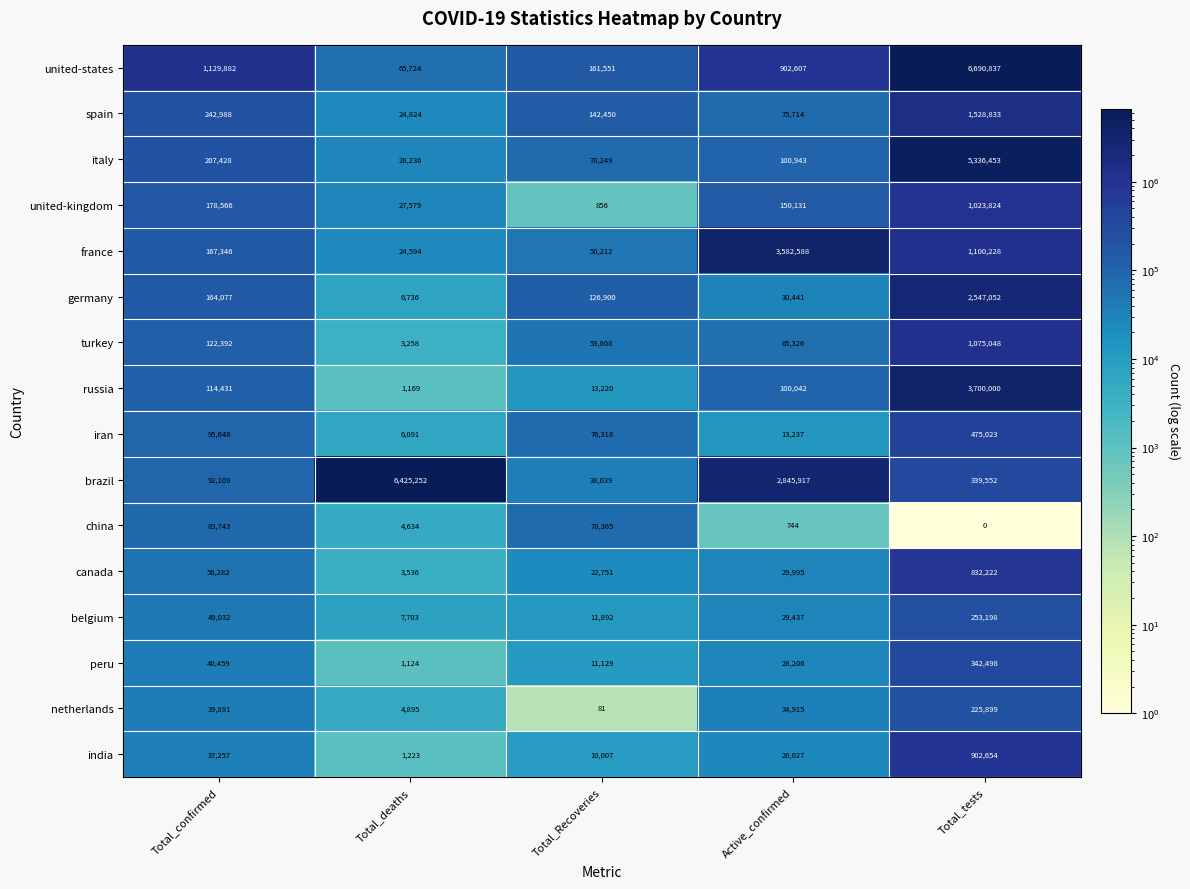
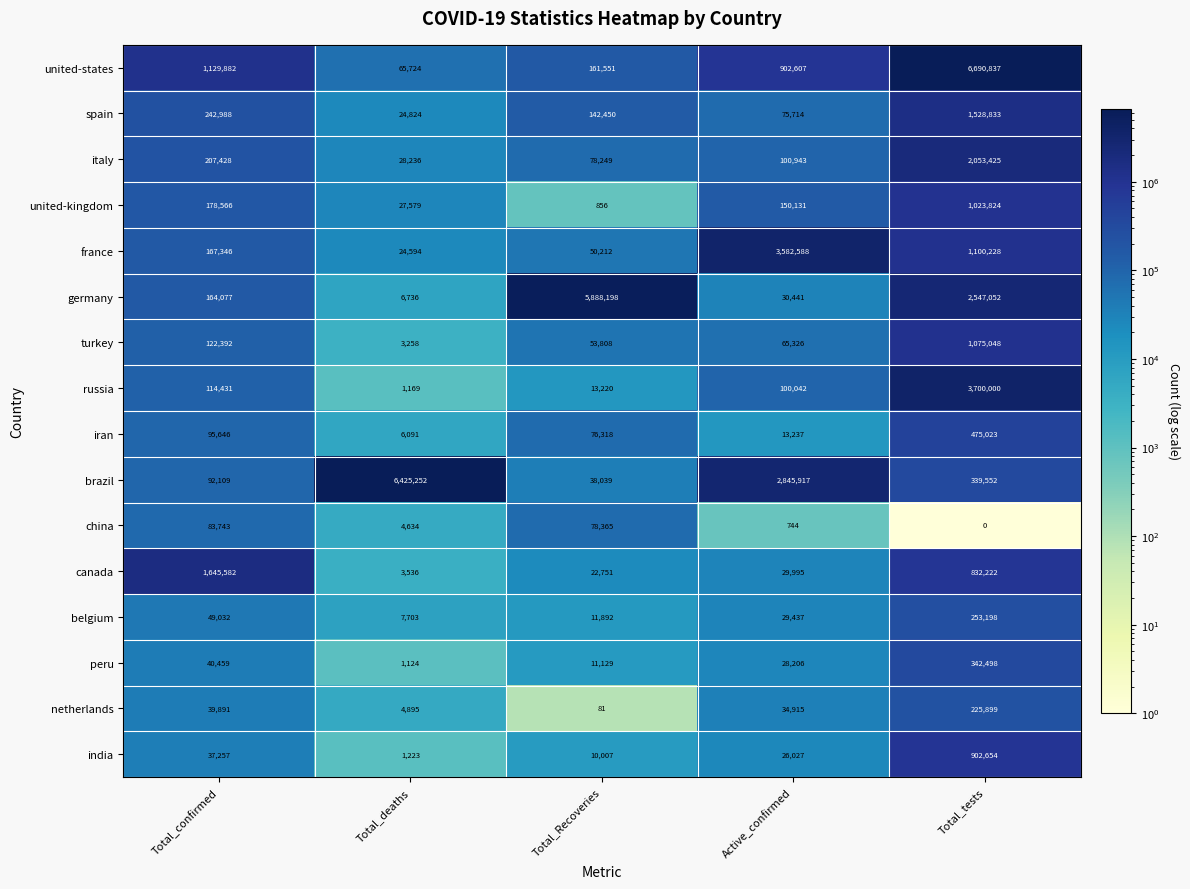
  {
    "united-states": {
      "Total_confirmed": "1,129,882",
      "Total_deaths": "65,724",
      "Total_Recoveries": "161,551",
      "Active_confirmed": "902,607",
      "Total_tests": "6,690,837"
    },
    "spain": {
      "Total_confirmed": "242,988",
      "Total_deaths": "24,824",
      "Total_Recoveries": "142,450",
      "Active_confirmed": "75,714",
      "Total_tests": "1,528,833"
    },
    "italy": {
      "Total_confirmed": "207,428",
      "Total_deaths": "28,236",
      "Total_Recoveries": "78,249",
      "Active_confirmed": "100,943",
-     "Total_tests": "5,336,453"
+     "Total_tests": "2,053,425"
    },
    "united-kingdom": {
      "Total_confirmed": "178,566",
      "Total_deaths": "27,579",
      "Total_Recoveries": "856",
      "Active_confirmed": "150,131",
      "Total_tests": "1,023,824"
    },
    "france": {
      "Total_confirmed": "167,346",
      "Total_deaths": "24,594",
      "Total_Recoveries": "50,212",
      "Active_confirmed": "3,582,588",
      "Total_tests": "1,100,228"
    },
    "germany": {
      "Total_confirmed": "164,077",
      "Total_deaths": "6,736",
-     "Total_Recoveries": "126,900",
+     "Total_Recoveries": "5,888,198",
      "Active_confirmed": "30,441",
      "Total_tests": "2,547,052"
    },
    "turkey": {
      "Total_confirmed": "122,392",
      "Total_deaths": "3,258",
      "Total_Recoveries": "53,808",
      "Active_confirmed": "65,326",
      "Total_tests": "1,075,048"
    },
    "russia": {
      "Total_confirmed": "114,431",
      "Total_deaths": "1,169",
      "Total_Recoveries": "13,220",
      "Active_confirmed": "100,042",
      "Total_tests": "3,700,000"
    },
    "iran": {
      "Total_confirmed": "95,646",
      "Total_deaths": "6,091",
      "Total_Recoveries": "76,318",
      "Active_confirmed": "13,237",
      "Total_tests": "475,023"
    },
    "brazil": {
      "Total_confirmed": "92,109",
      "Total_deaths": "6,425,252",
      "Total_Recoveries": "38,039",
      "Active_confirmed": "2,845,917",
      "Total_tests": "339,552"
    },
    "china": {
      "Total_confirmed": "83,743",
      "Total_deaths": "4,634",
      "Total_Recoveries": "78,365",
      "Active_confirmed": "744",
      "Total_tests": "0"
    },
    "canada": {
-     "Total_confirmed": "56,282",
+     "Total_confirmed": "1,645,582",
      "Total_deaths": "3,536",
      "Total_Recoveries": "22,751",
      "Active_confirmed": "29,995",
      "Total_tests": "832,222"
    },
    "belgium": {
      "Total_confirmed": "49,032",
      "Total_deaths": "7,703",
      "Total_Recoveries": "11,892",
      "Active_confirmed": "29,437",
      "Total_tests": "253,198"
    },
    "peru": {
      "Total_confirmed": "40,459",
      "Total_deaths": "1,124",
      "Total_Recoveries": "11,129",
      "Active_confirmed": "28,206",
      "Total_tests": "342,498"
    },
    "netherlands": {
      "Total_confirmed": "39,891",
      "Total_deaths": "4,895",
      "Total_Recoveries": "81",
      "Active_confirmed": "34,915",
      "Total_tests": "225,899"
    },
    "india": {
      "Total_confirmed": "37,257",
      "Total_deaths": "1,223",
      "Total_Recoveries": "10,007",
      "Active_confirmed": "26,027",
      "Total_tests": "902,654"
    }
  }
